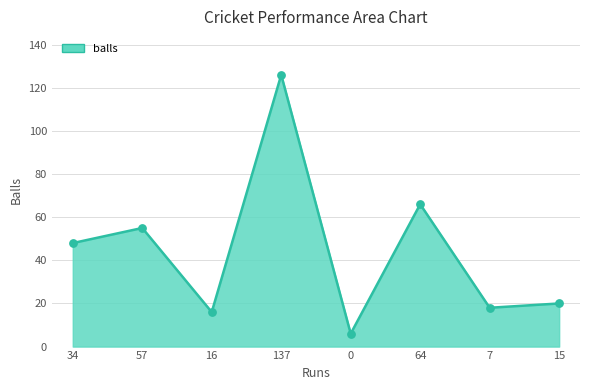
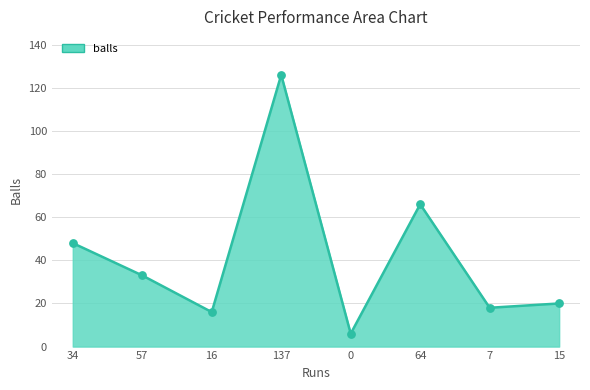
  {
    "34": 48,
-   "57": 55,
+   "57": 33,
    "16": 16,
    "137": 126,
    "0": 6,
    "64": 66,
    "7": 18,
    "15": 20
  }
